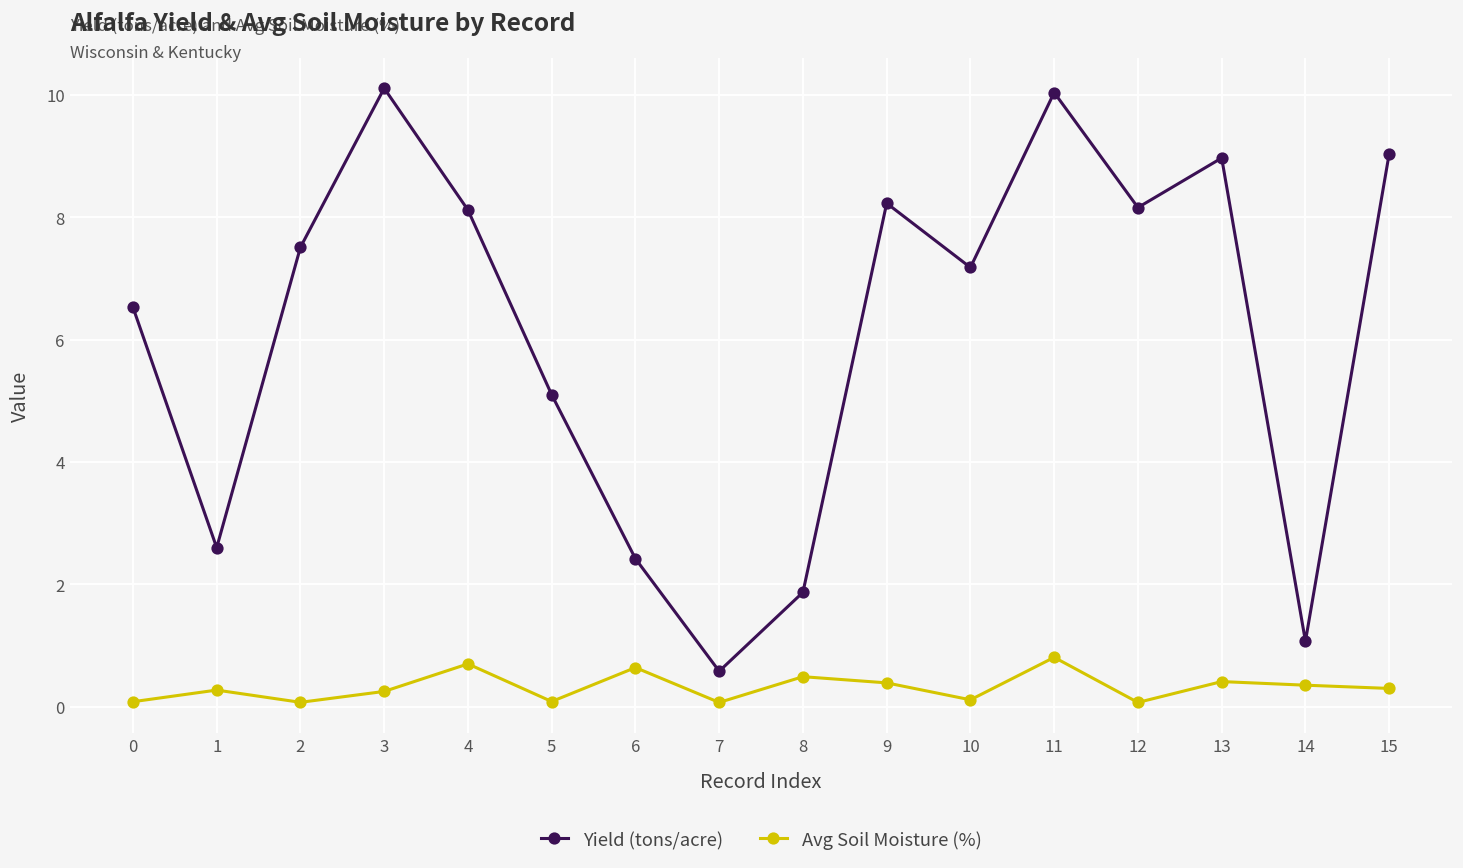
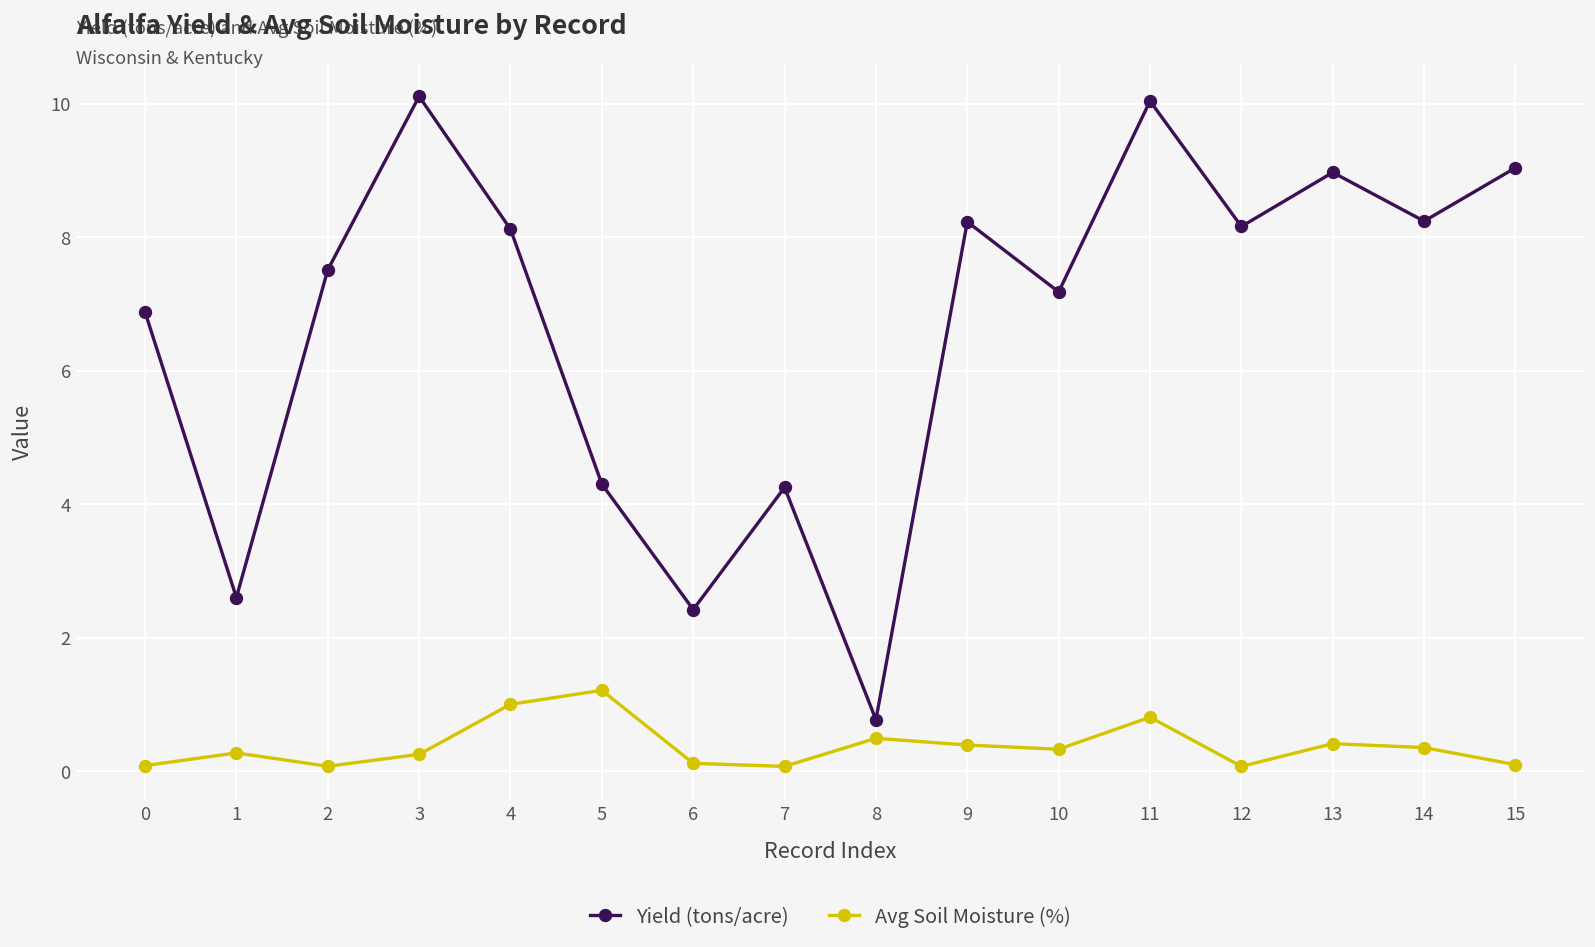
  {
    "Yield (tons/acre)": {
-     "0": 6.5,
+     "0": 6.9,
      "1": 2.6,
      "2": 7.5,
      "3": 10.1,
      "4": 8.1,
-     "5": 5.1,
+     "5": 4.3,
      "6": 2.4,
-     "7": 0.6,
-     "8": 1.9,
+     "7": 4.3,
+     "8": 0.8,
      "9": 8.2,
      "10": 7.2,
      "11": 10.0,
      "12": 8.2,
      "13": 9.0,
-     "14": 1.1,
+     "14": 8.2,
      "15": 9.0
    },
    "Avg Soil Moisture (%)": {
      "0": 0.1,
      "1": 0.3,
      "2": 0.1,
      "3": 0.3,
-     "4": 0.7,
-     "5": 0.1,
-     "6": 0.6,
+     "4": 1.0,
+     "5": 1.2,
+     "6": 0.1,
      "7": 0.1,
      "8": 0.5,
      "9": 0.4,
-     "10": 0.1,
+     "10": 0.3,
      "11": 0.8,
      "12": 0.1,
      "13": 0.4,
      "14": 0.4,
-     "15": 0.3
+     "15": 0.1
    }
  }
